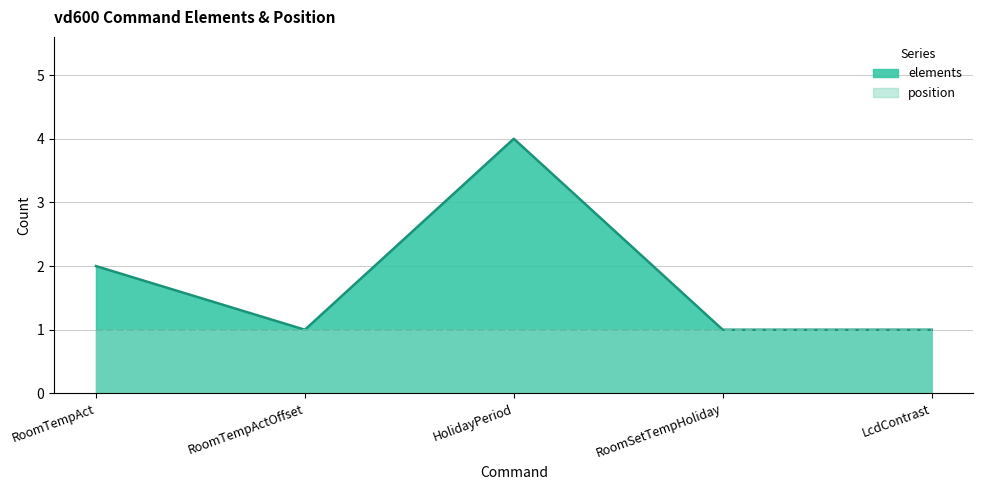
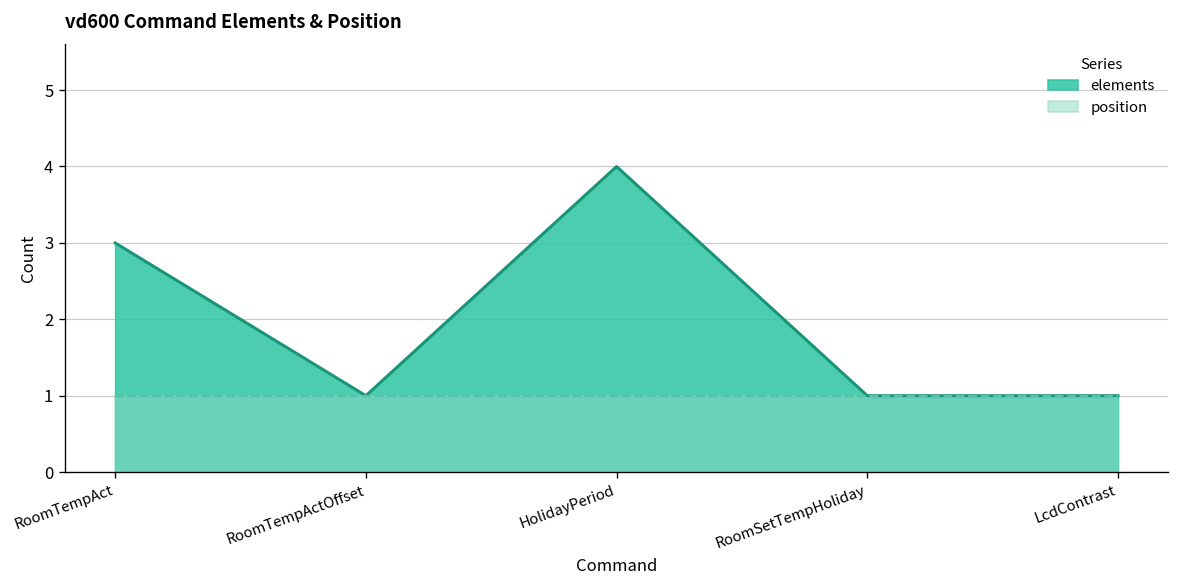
  {
    "elements": {
-     "RoomTempAct": 2,
+     "RoomTempAct": 3,
      "HolidayPeriod": 4
    },
    "position": {
      "RoomTempAct": 1,
      "HolidayPeriod": 1
    }
  }
